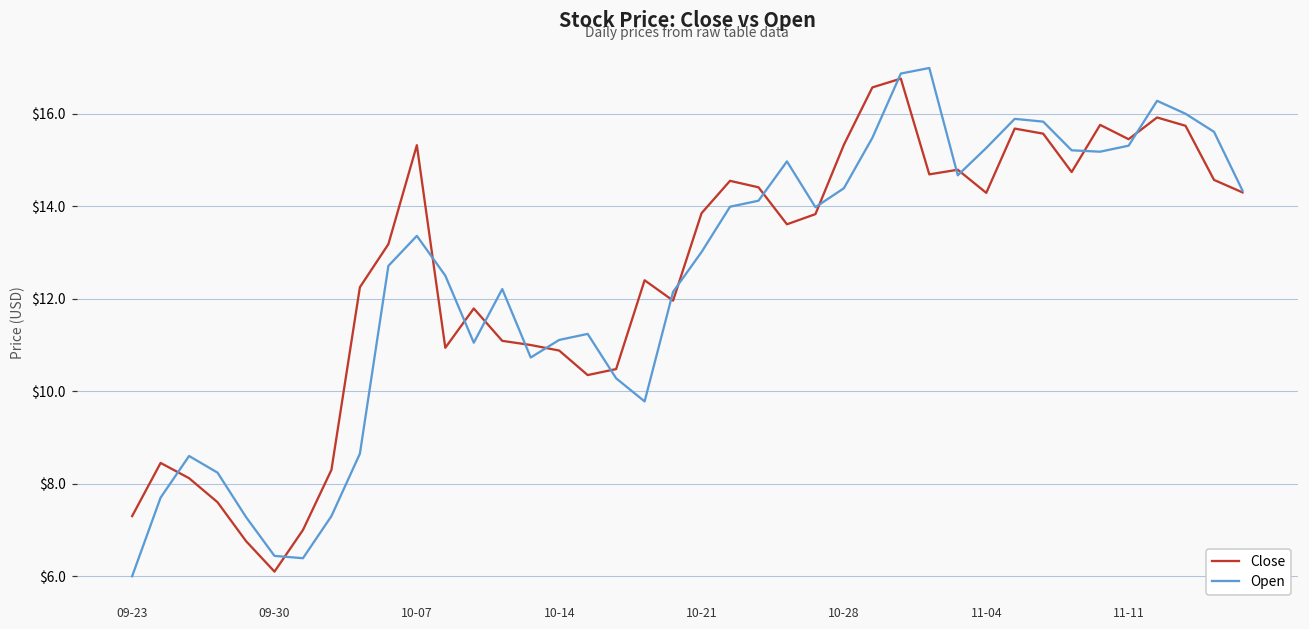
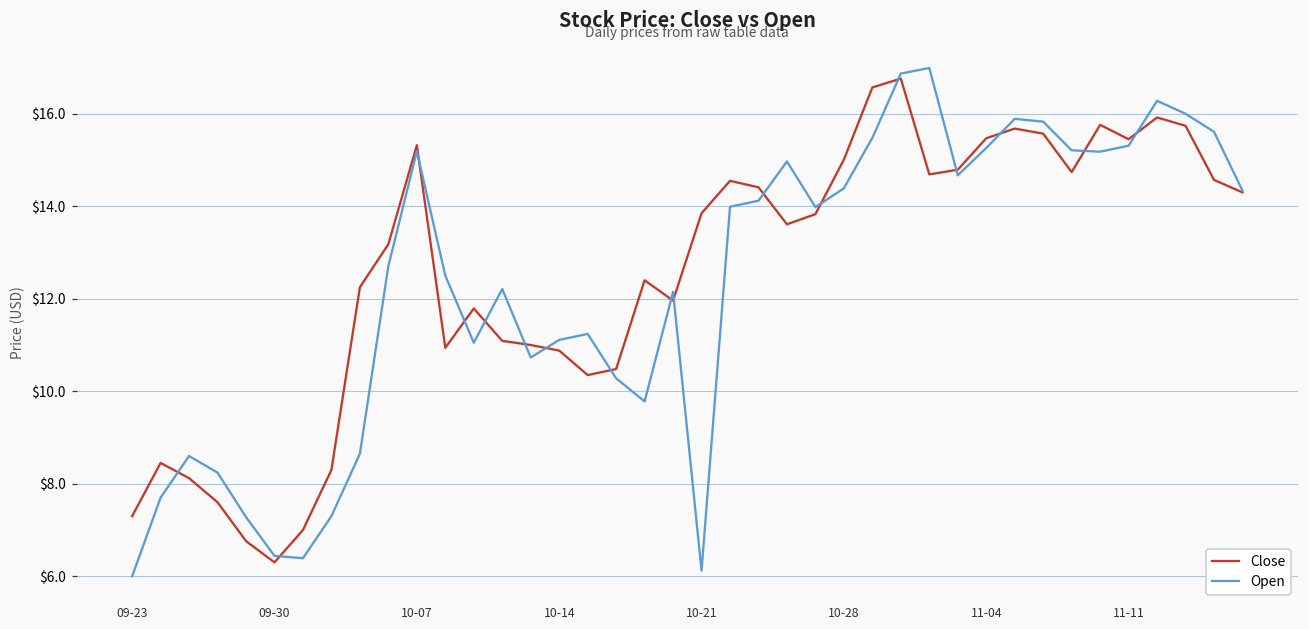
  {
    "Close": {
      "09-23": "$7.3",
-     "09-30": "$6.1",
+     "09-30": "$6.3",
      "10-07": "$15.3",
      "10-14": "$10.9",
      "10-21": "$13.9",
-     "10-28": "$15.3",
-     "11-04": "$14.3",
+     "10-28": "$15.0",
+     "11-04": "$15.5",
      "11-11": "$15.5"
    },
    "Open": {
      "09-23": "$6.0",
      "09-30": "$6.4",
-     "10-07": "$13.4",
+     "10-07": "$15.2",
      "10-14": "$11.1",
-     "10-21": "$13.0",
+     "10-21": "$6.1",
      "10-28": "$14.4",
      "11-04": "$15.3",
      "11-11": "$15.3"
    }
  }
